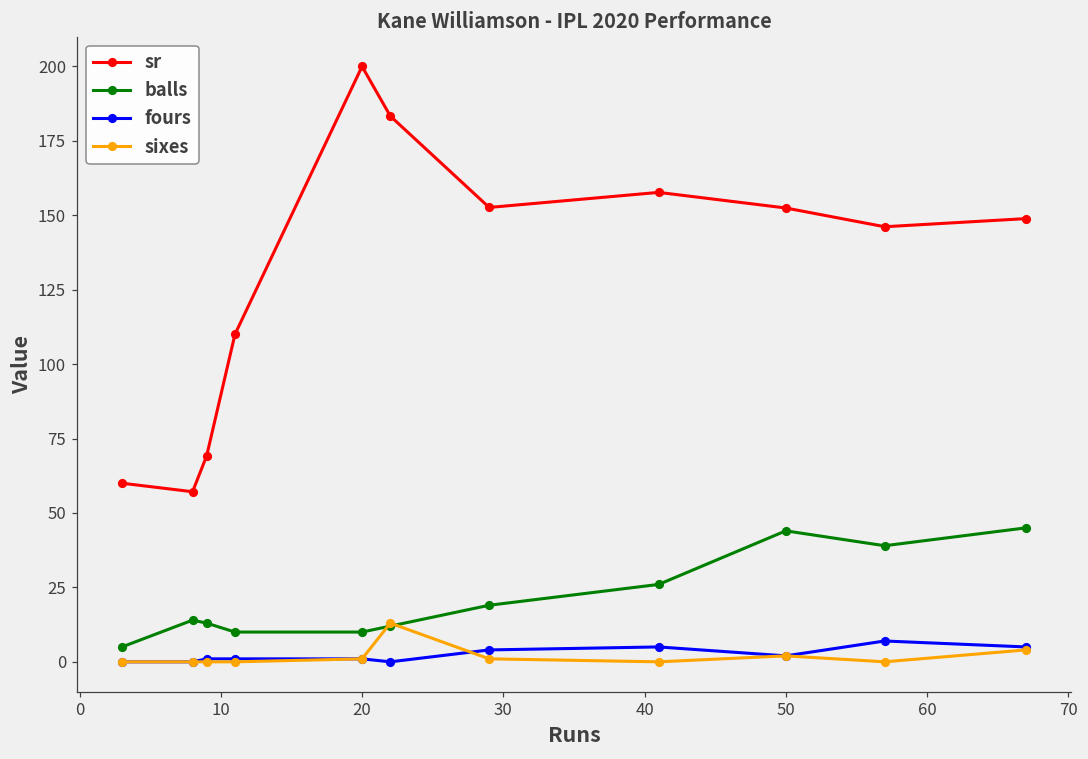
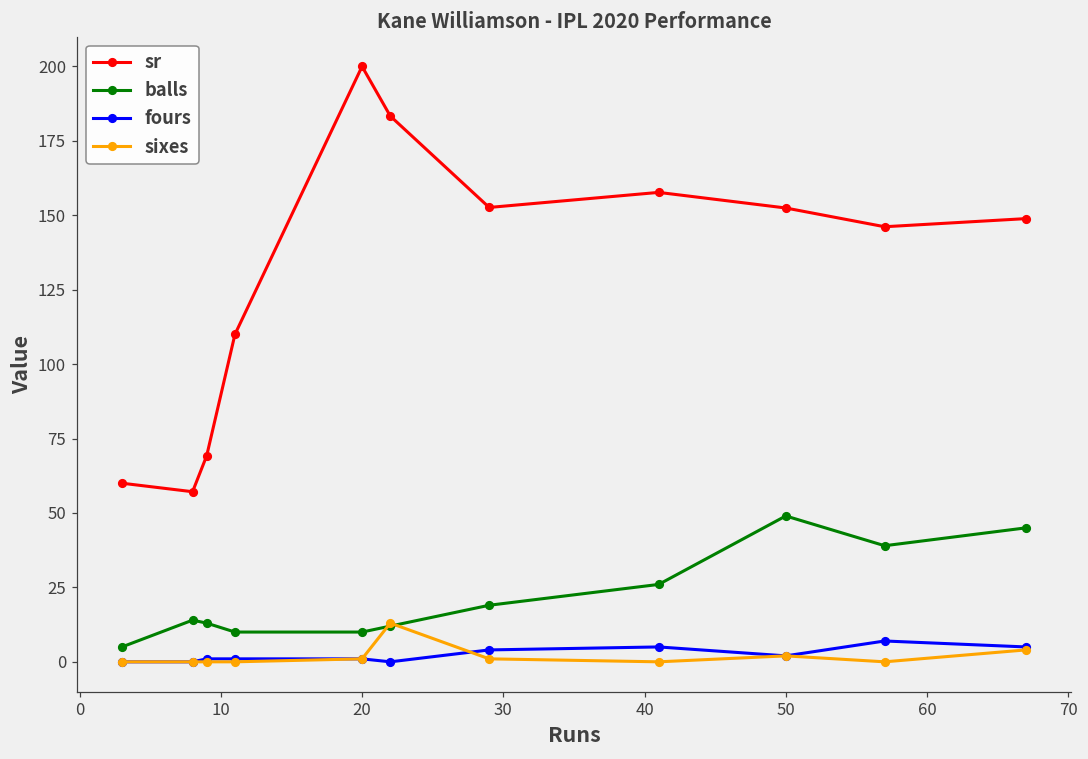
  {
    "sr": {
      "20": 200,
      "50": 152
    },
    "balls": {
      "20": 10,
-     "50": 44
+     "50": 49
    }
  }
